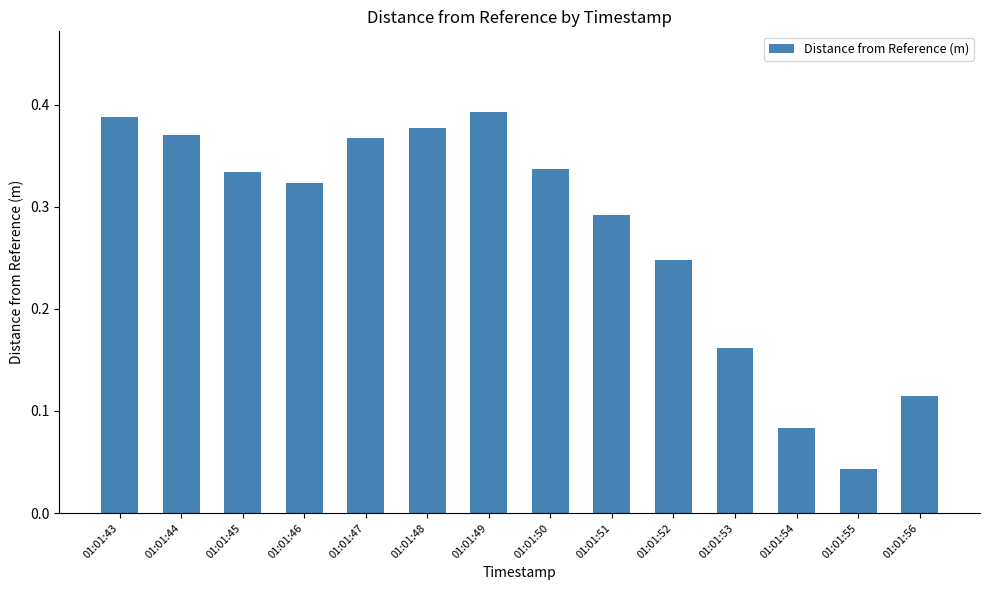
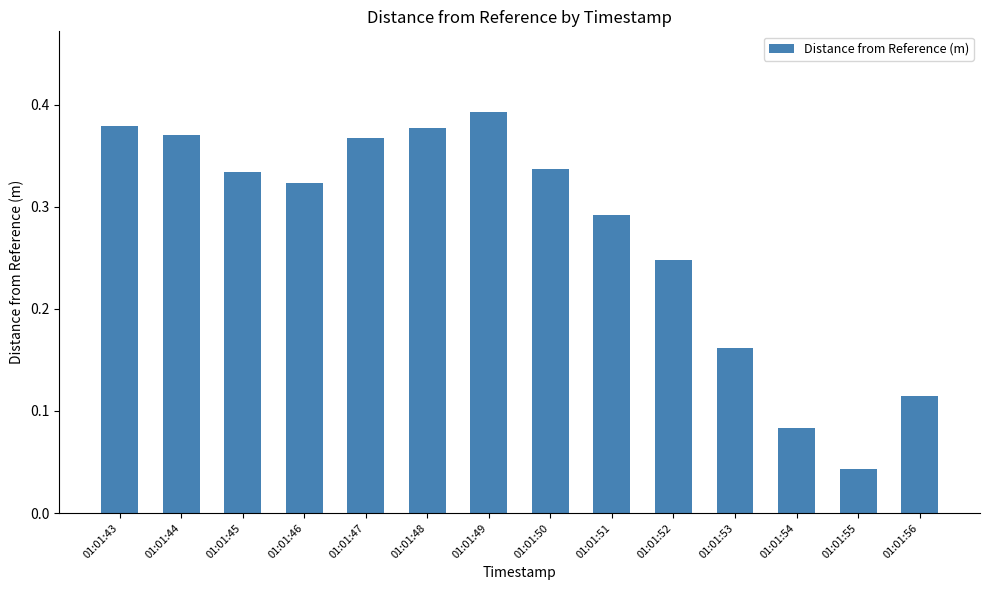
  {
-   "01:01:43": 0.388,
+   "01:01:43": 0.379,
    "01:01:44": 0.371,
    "01:01:45": 0.334,
    "01:01:46": 0.324,
    "01:01:47": 0.367,
    "01:01:48": 0.377,
    "01:01:49": 0.393,
    "01:01:50": 0.337,
    "01:01:51": 0.292,
    "01:01:52": 0.247,
    "01:01:53": 0.161,
    "01:01:54": 0.084,
    "01:01:55": 0.043,
    "01:01:56": 0.115
  }
